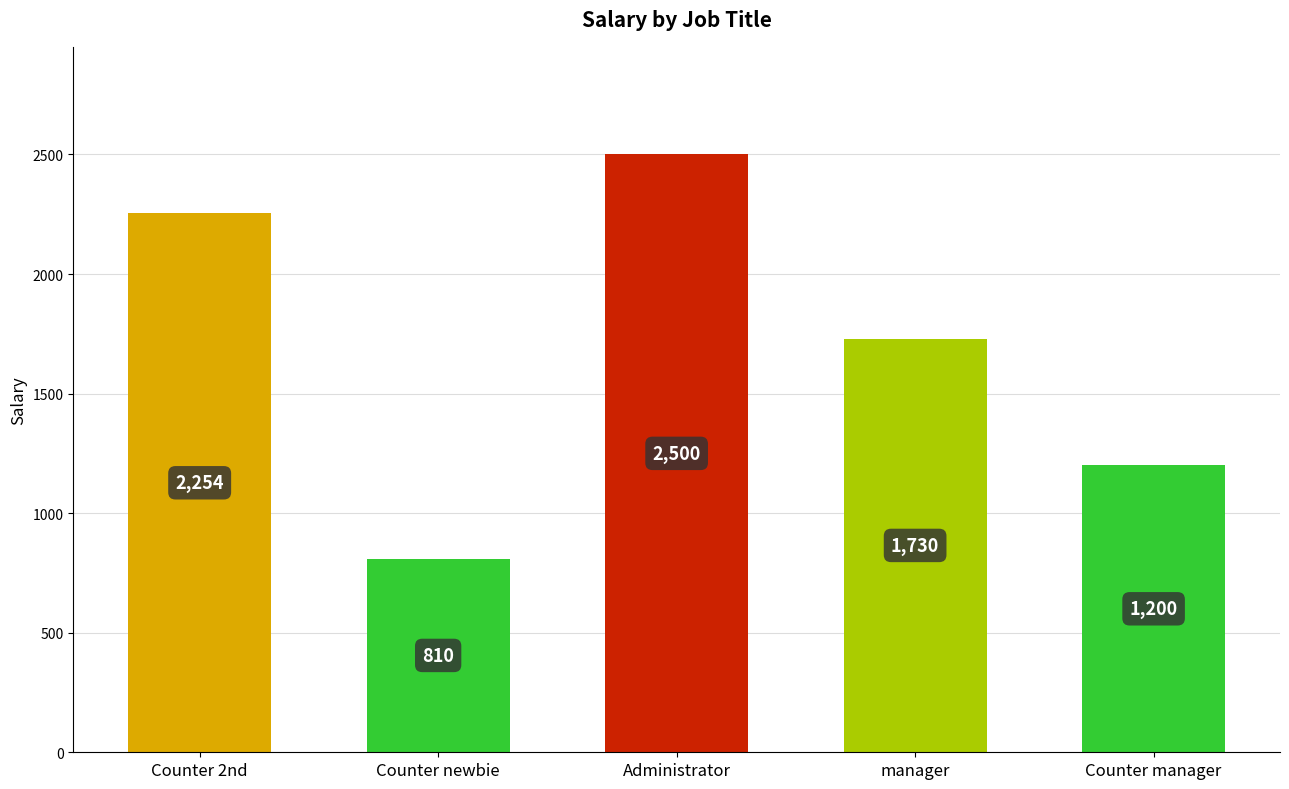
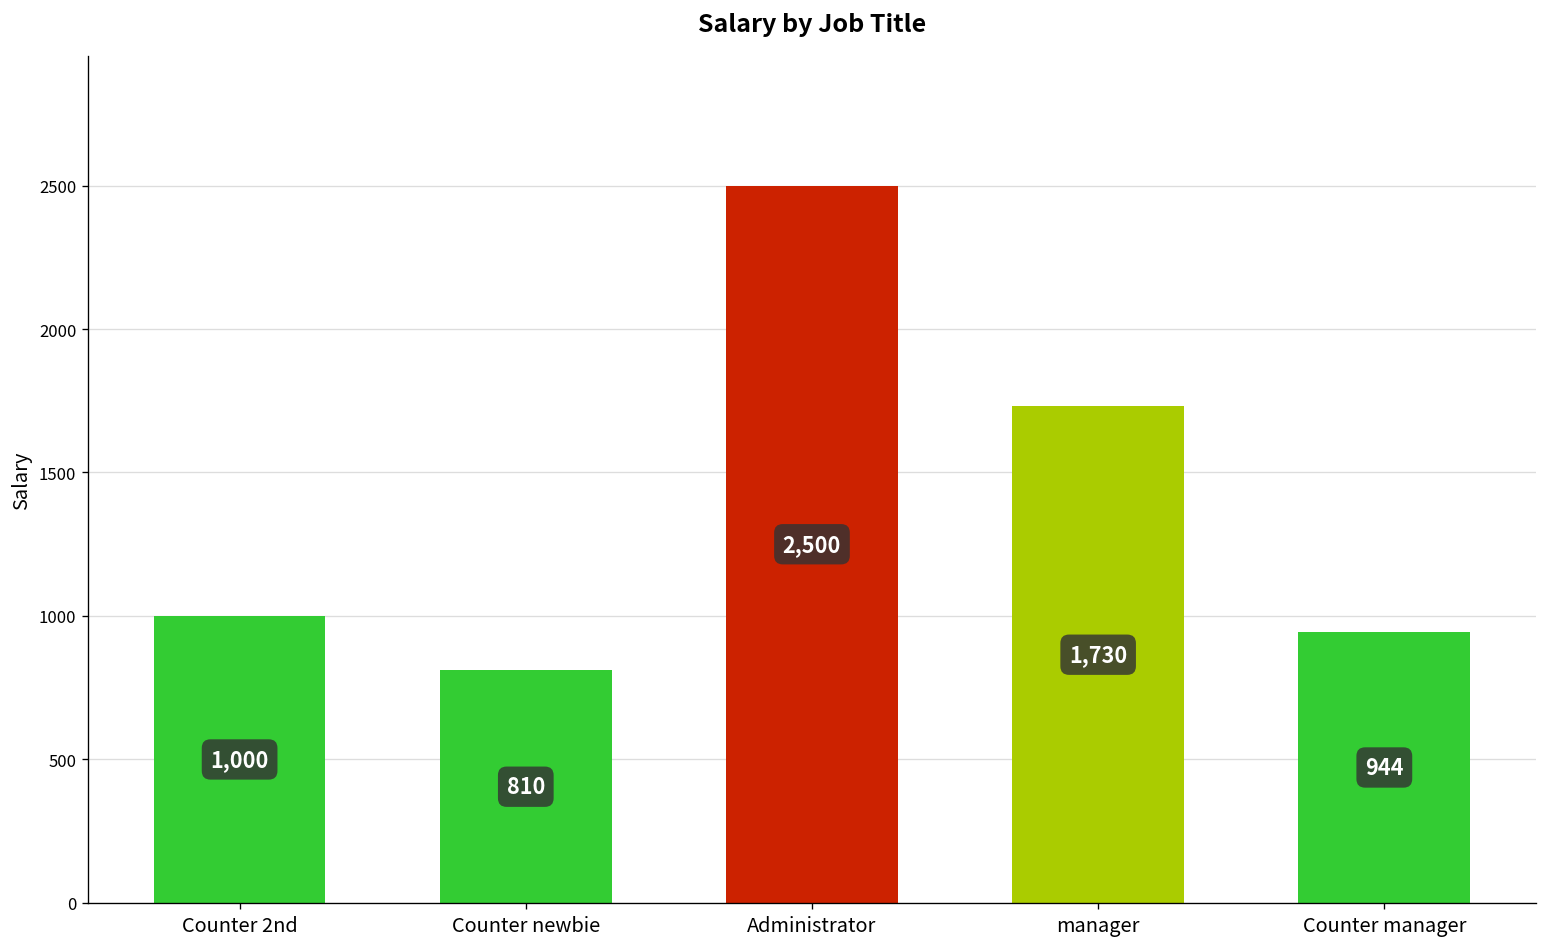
  {
-   "Counter 2nd": "2,254",
-   "Counter manager": "1,200"
+   "Counter 2nd": "1,000",
+   "Counter manager": "944"
  }
